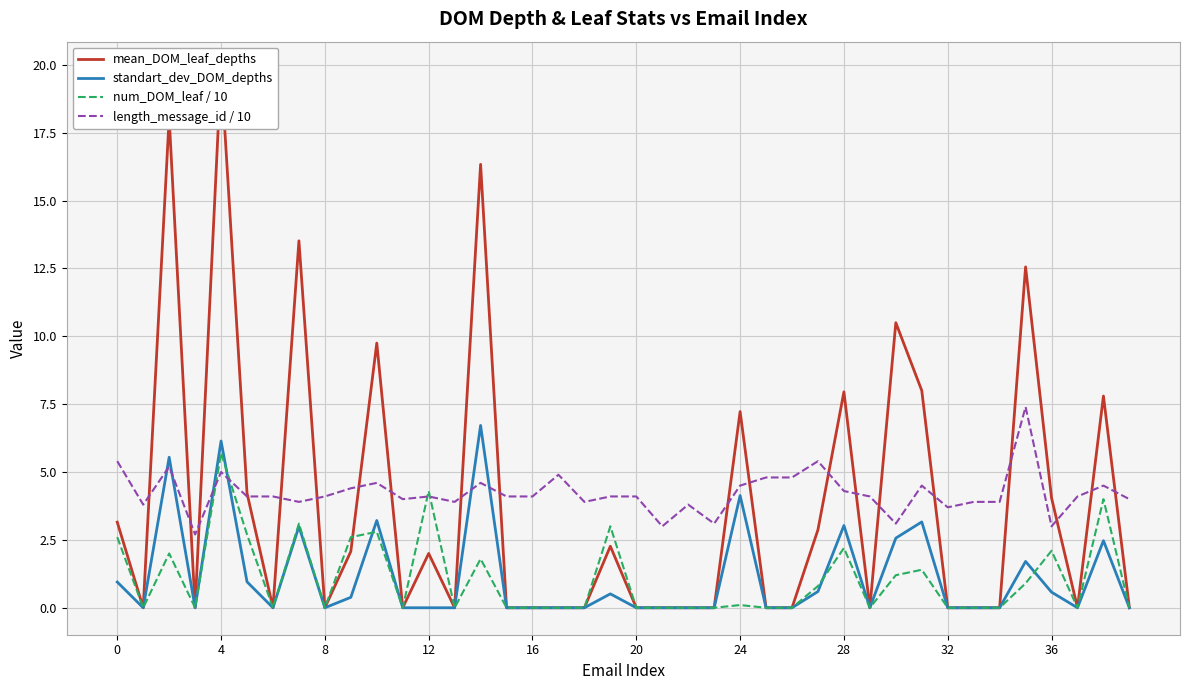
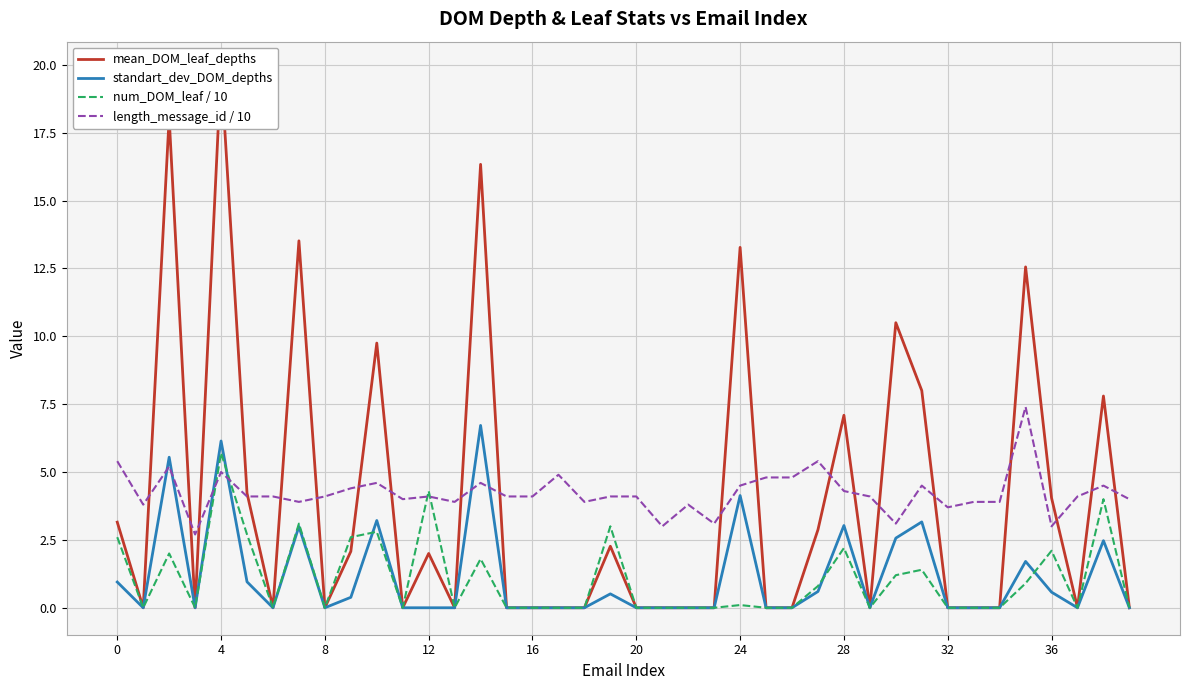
  {
    "mean_DOM_leaf_depths": {
      "0": 3.2,
      "12": 2.0,
-     "24": 7.2,
-     "28": 8.0,
+     "24": 13.3,
+     "28": 7.1,
      "36": 4.0
    },
    "standart_dev_DOM_depths": {
      "0": 0.9,
      "4": 6.1,
      "12": 0.0,
      "24": 4.1,
      "28": 3.0,
      "36": 0.6
    },
    "num_DOM_leaf / 10": {
      "0": 2.6,
      "4": 5.7,
      "12": 4.3,
      "24": 0.1,
      "28": 2.2,
      "36": 2.1
    },
    "length_message_id / 10": {
      "0": 5.4,
      "4": 5.0,
      "8": 4.1,
      "12": 4.1,
      "16": 4.1,
      "20": 4.1,
      "24": 4.5,
      "28": 4.3,
      "32": 3.7,
      "36": 3.0
    }
  }
